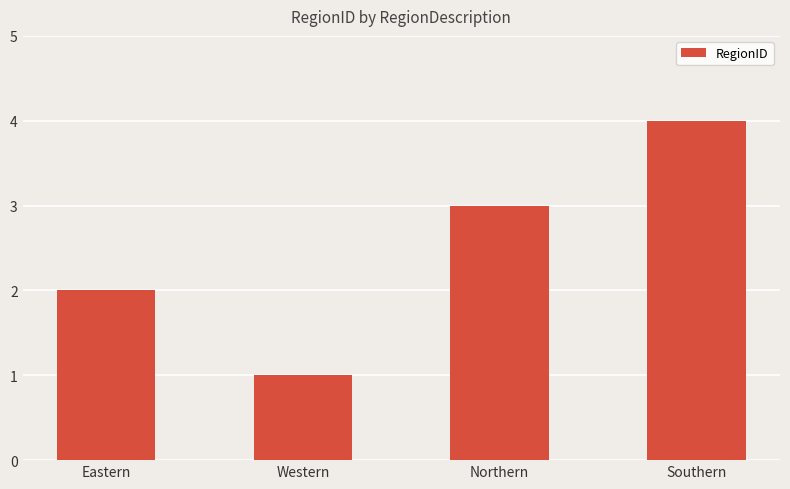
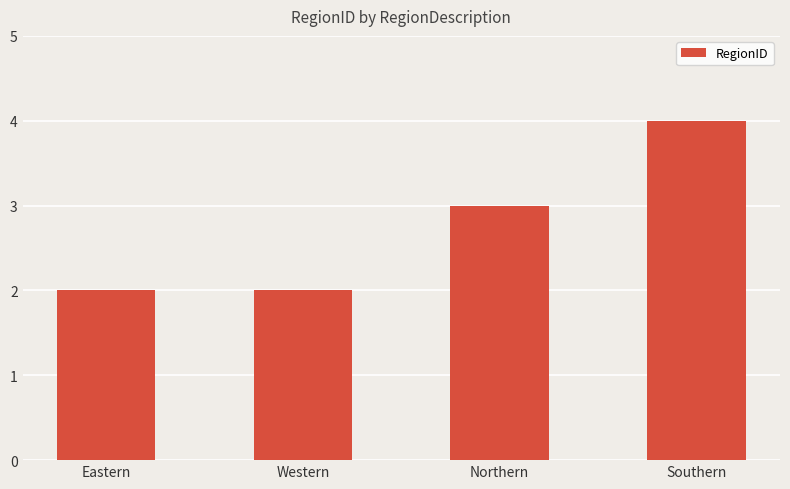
  {
    "Eastern": 2,
-   "Western": 1,
+   "Western": 2,
    "Northern": 3,
    "Southern": 4
  }
